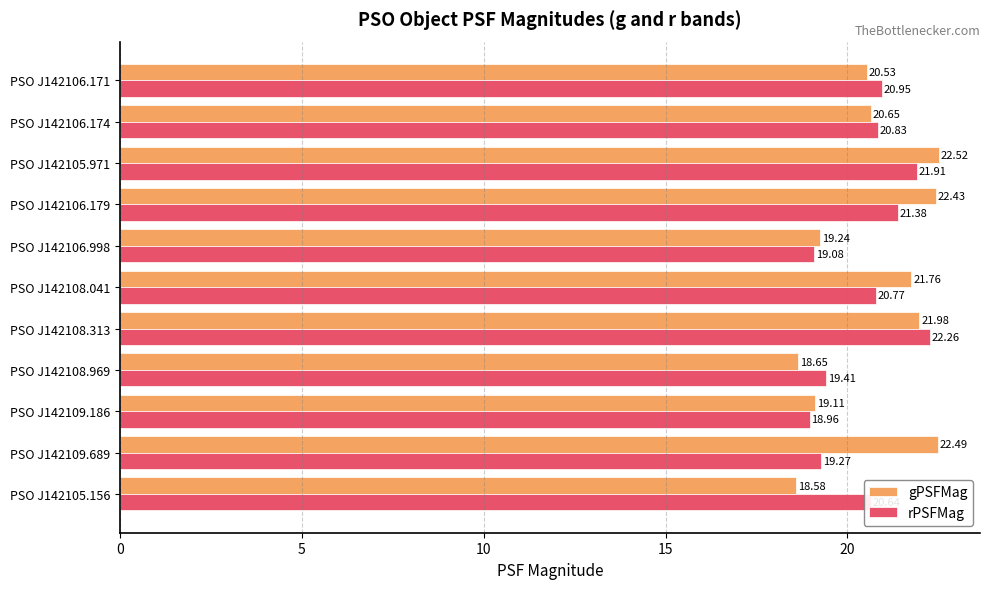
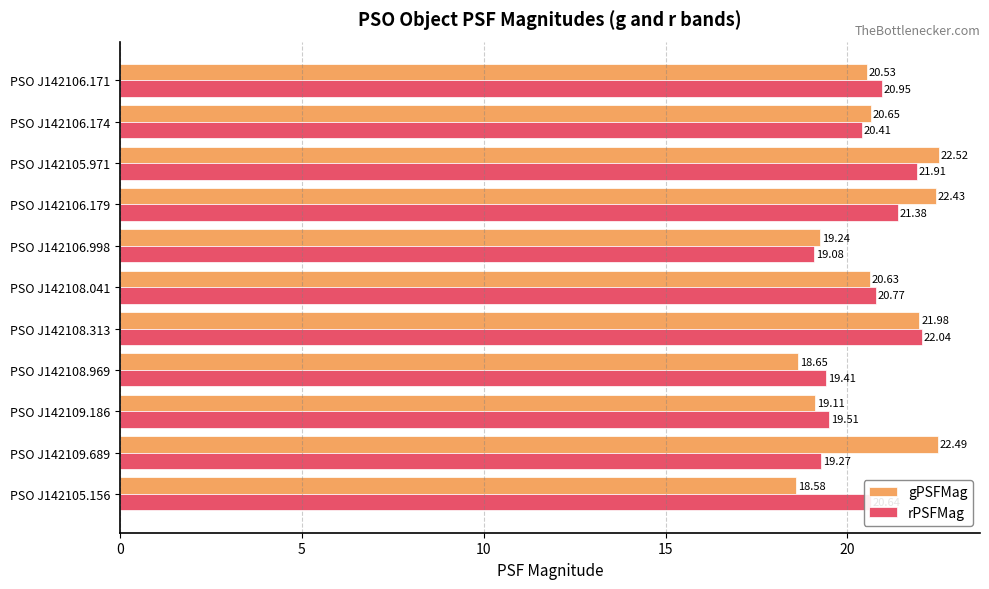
  {
    "gPSFMag": {
      "PSO J142106.171": 20.53,
      "PSO J142106.174": 20.65,
      "PSO J142105.971": 22.52,
      "PSO J142106.179": 22.43,
      "PSO J142106.998": 19.24,
-     "PSO J142108.041": 21.76,
+     "PSO J142108.041": 20.63,
      "PSO J142108.313": 21.98,
      "PSO J142108.969": 18.65,
      "PSO J142109.186": 19.11,
      "PSO J142109.689": 22.49,
      "PSO J142105.156": 18.58
    },
    "rPSFMag": {
      "PSO J142106.171": 20.95,
-     "PSO J142106.174": 20.83,
+     "PSO J142106.174": 20.41,
      "PSO J142105.971": 21.91,
      "PSO J142106.179": 21.38,
      "PSO J142106.998": 19.08,
      "PSO J142108.041": 20.77,
-     "PSO J142108.313": 22.26,
+     "PSO J142108.313": 22.04,
      "PSO J142108.969": 19.41,
-     "PSO J142109.186": 18.96,
+     "PSO J142109.186": 19.51,
      "PSO J142109.689": 19.27
    }
  }
